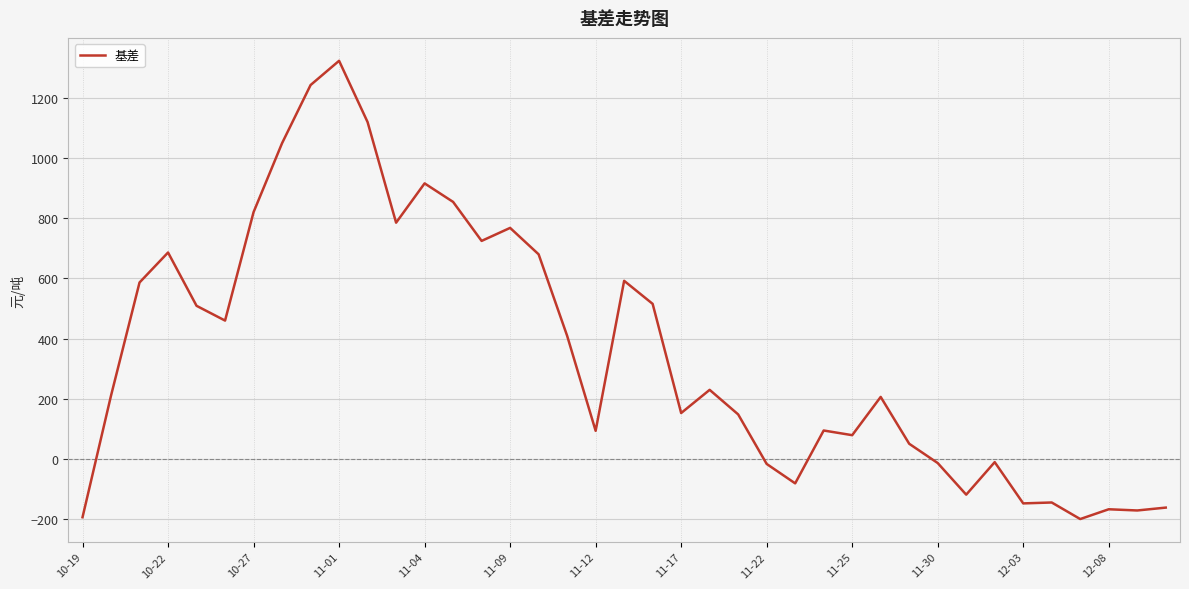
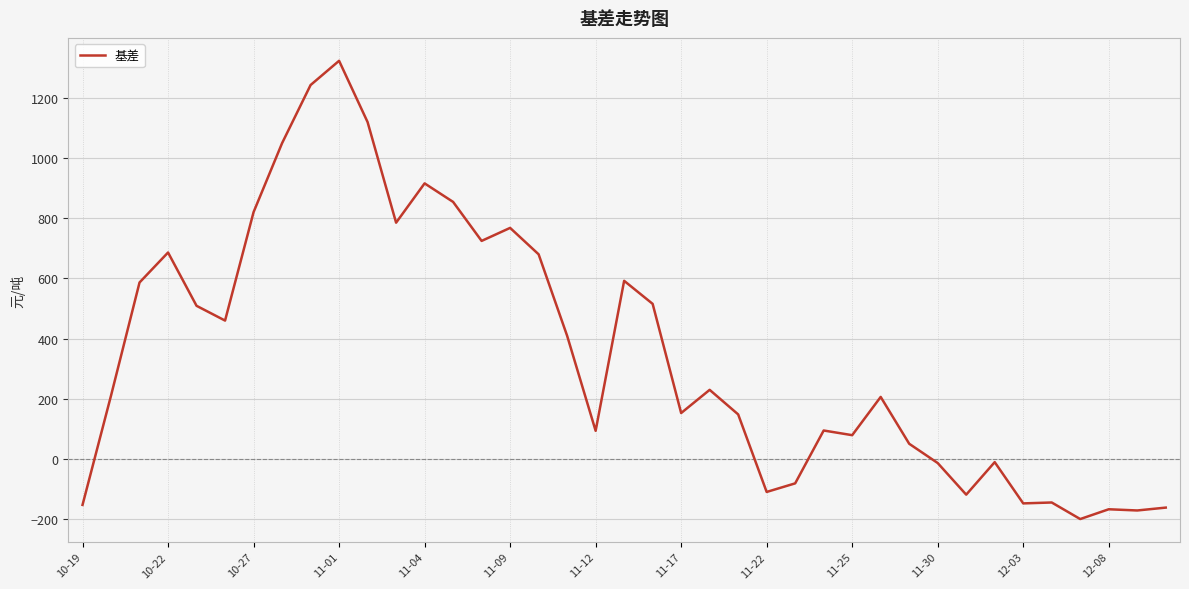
  {
-   "10-19": -190,
+   "10-19": -150,
    "10-22": 690,
    "10-27": 820,
    "11-01": 1320,
    "11-04": 920,
    "11-09": 770,
    "11-12": 90,
    "11-17": 150,
-   "11-22": -20,
+   "11-22": -110,
    "11-25": 80,
    "11-30": -10,
    "12-03": -150,
    "12-08": -170
  }
